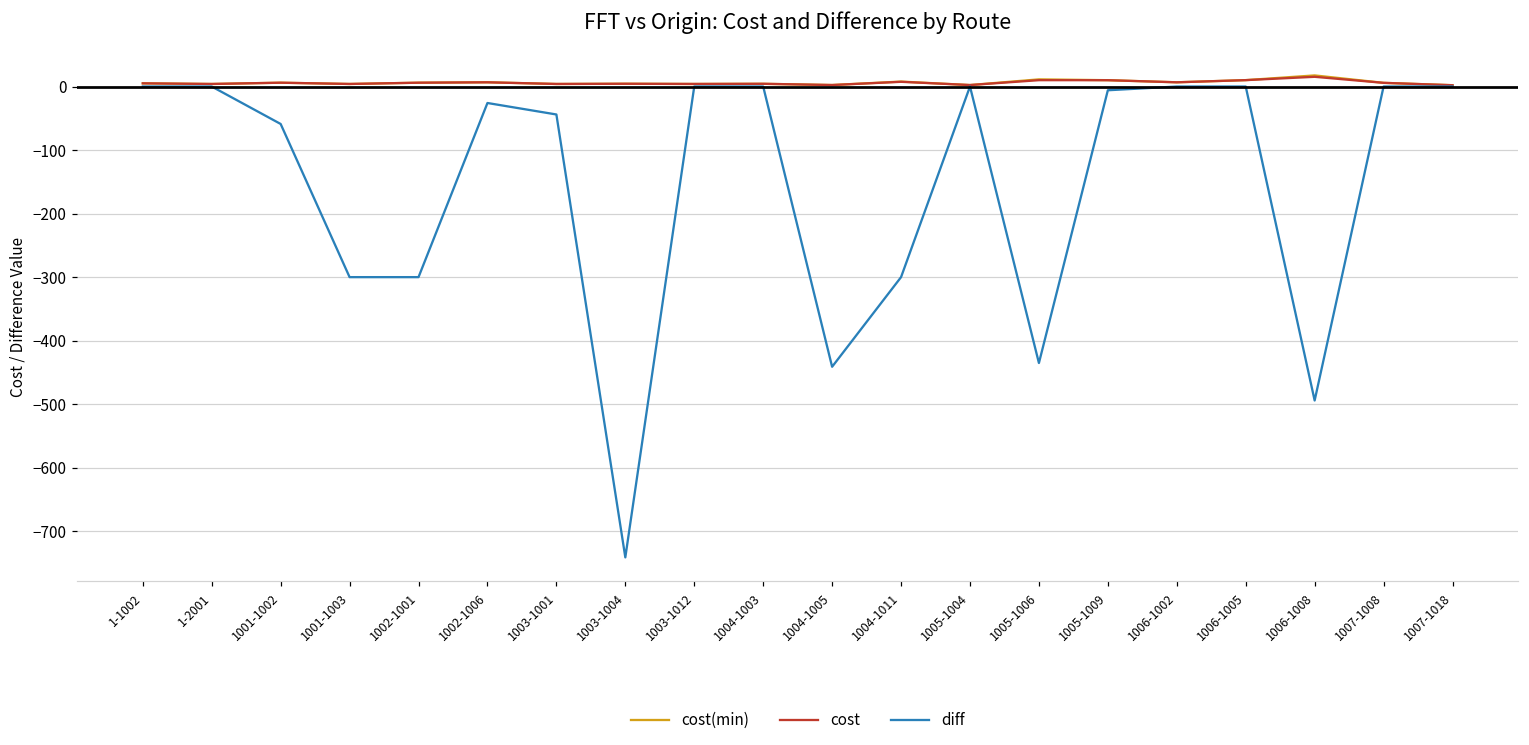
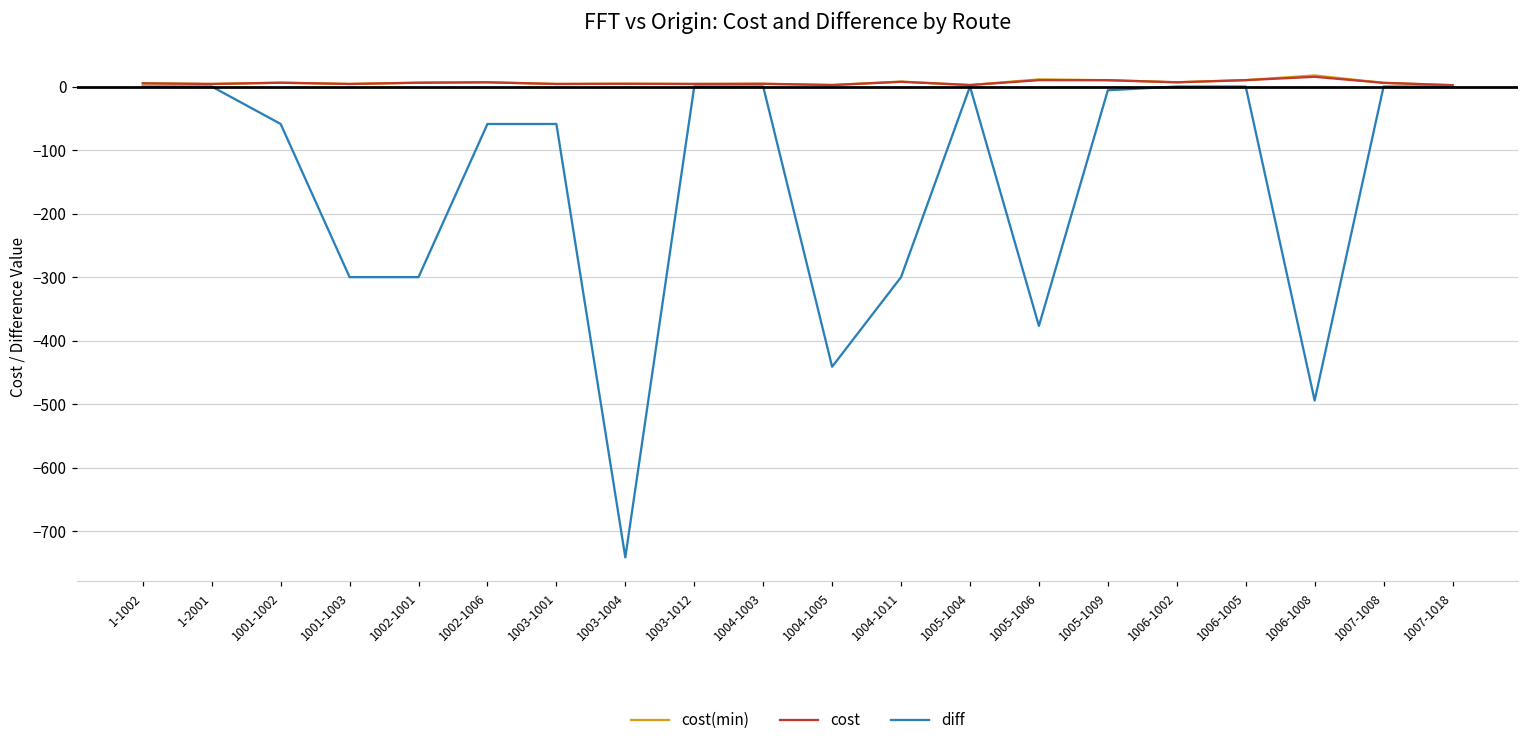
  {
    "diff": {
      "1-1002": 0,
      "1001-1002": -60,
      "1001-1003": -300,
      "1002-1001": -300,
-     "1002-1006": -30,
-     "1003-1001": -40,
+     "1002-1006": -60,
+     "1003-1001": -60,
      "1003-1004": -740,
      "1004-1005": -440,
      "1004-1011": -300,
-     "1005-1006": -440,
+     "1005-1006": -380,
      "1005-1009": -10,
      "1006-1002": 0,
      "1006-1005": 0,
      "1006-1008": -490,
      "1007-1008": 0
    }
  }
